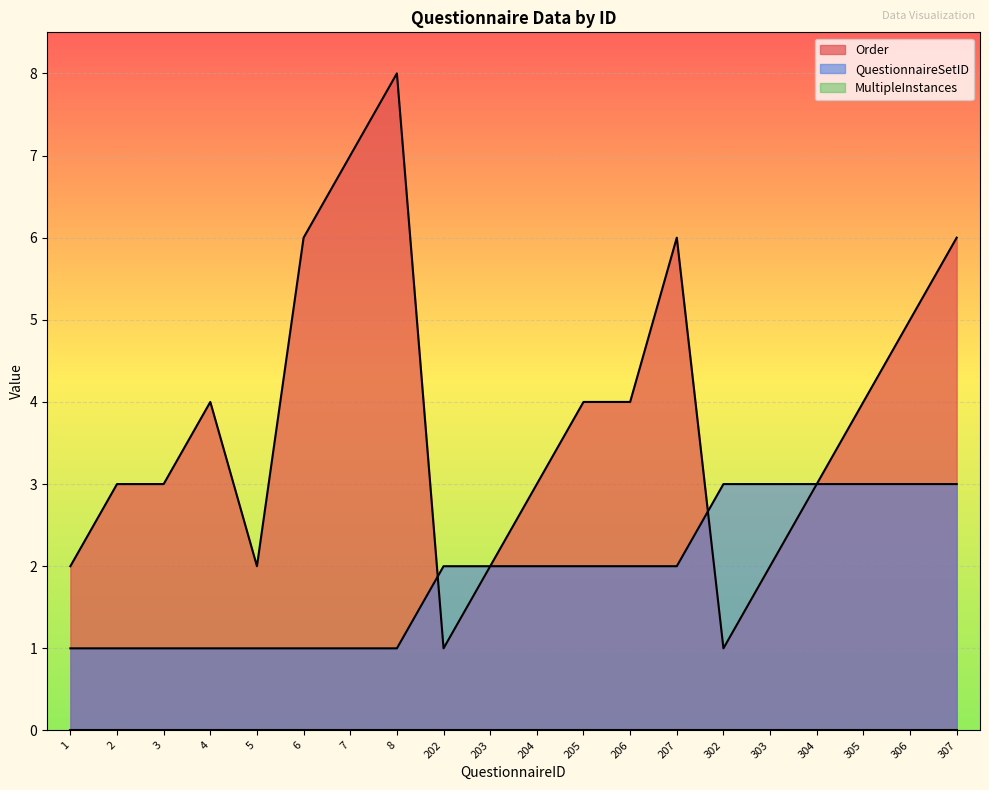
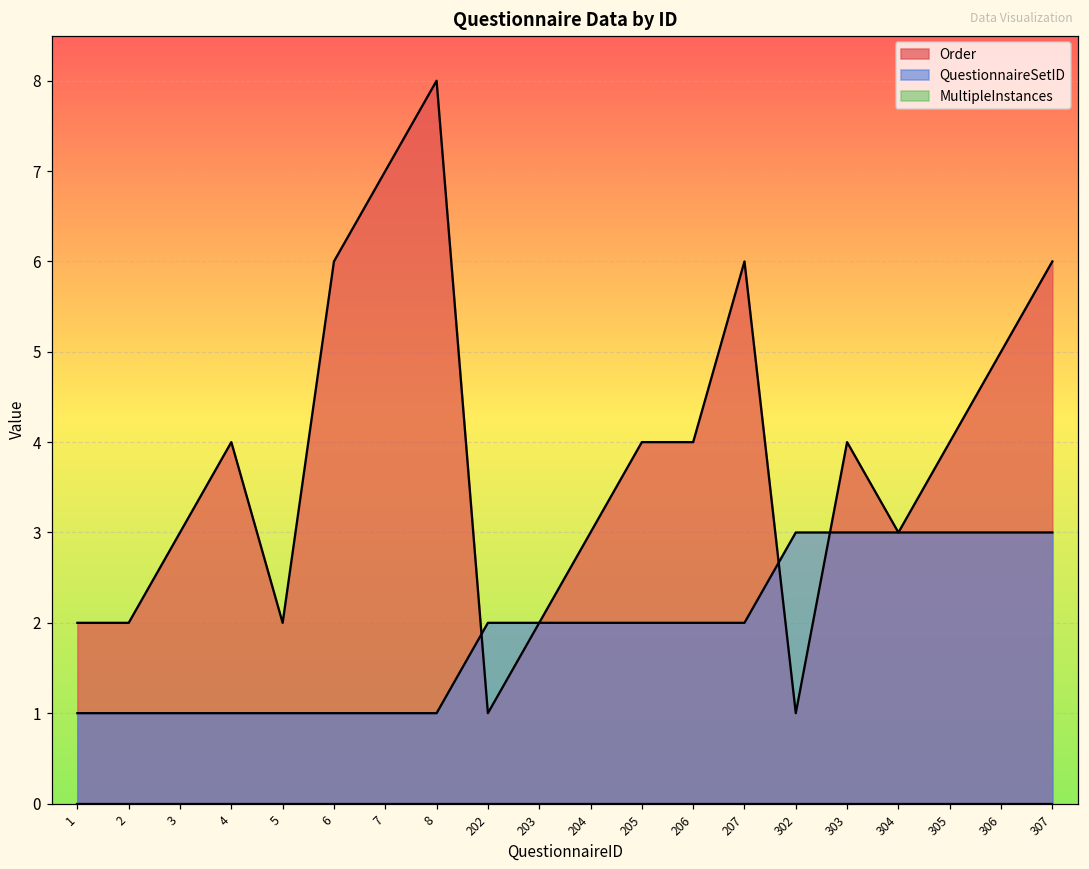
  {
    "Order": {
      "1": 2,
-     "2": 3,
+     "2": 2,
      "3": 3,
      "4": 4,
      "5": 2,
      "6": 6,
      "7": 7,
      "8": 8,
      "202": 1,
      "204": 3,
      "205": 4,
      "206": 4,
      "207": 6,
      "302": 1,
-     "303": 2,
+     "303": 4,
      "305": 4,
      "306": 5,
      "307": 6
    },
    "QuestionnaireSetID": {
      "1": 1,
      "2": 1,
      "3": 1,
      "4": 1,
      "5": 1,
      "6": 1,
      "7": 1,
      "8": 1,
      "202": 2,
      "204": 2,
      "205": 2,
      "206": 2,
      "207": 2,
      "302": 3,
      "303": 3,
      "305": 3,
      "306": 3,
      "307": 3
    },
    "MultipleInstances": {
      "1": 0,
      "2": 0,
      "3": 0,
      "4": 0,
      "5": 0,
      "6": 0,
      "7": 0,
      "8": 0,
      "202": 0,
      "203": 0,
      "204": 0,
      "205": 0,
      "206": 0,
      "207": 0,
      "302": 0,
      "303": 0,
      "304": 0,
      "305": 0,
      "306": 0,
      "307": 0
    }
  }
